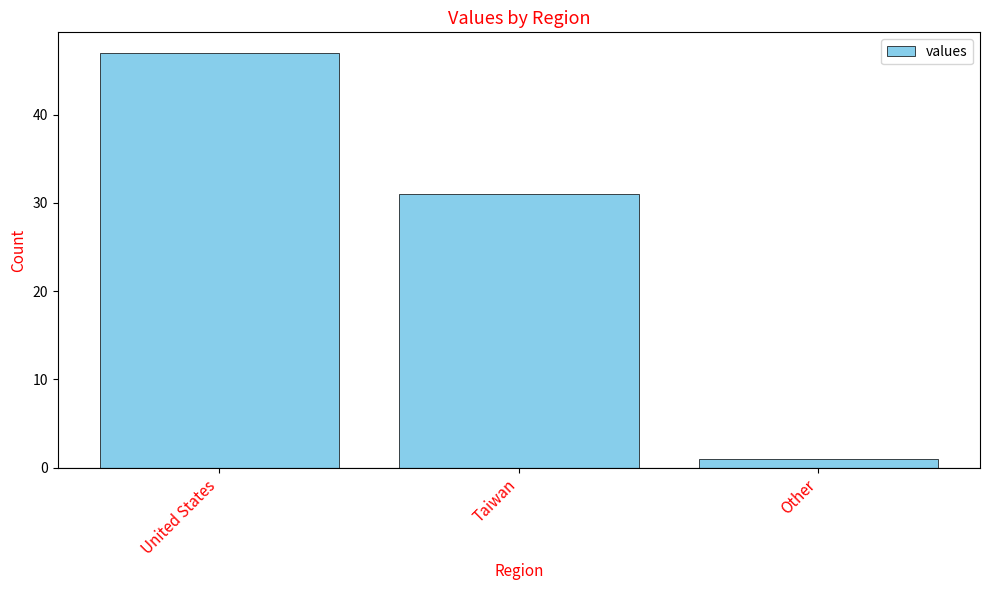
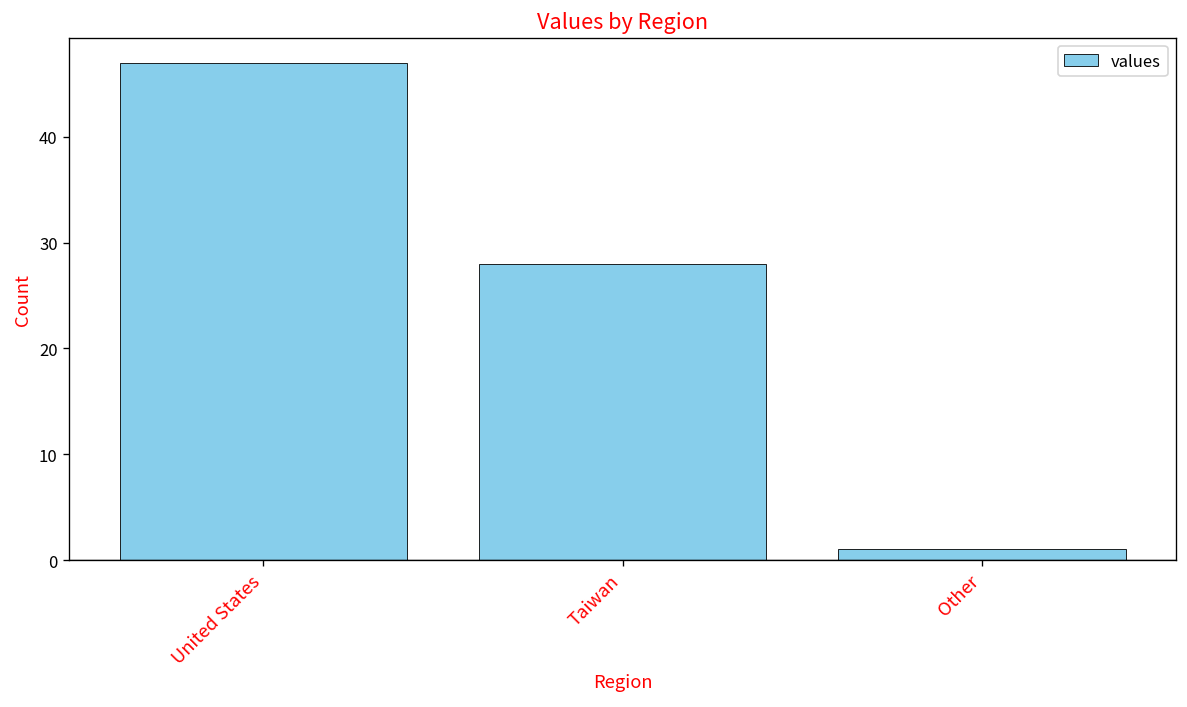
  {
    "United States": 47,
-   "Taiwan": 31,
+   "Taiwan": 28,
    "Other": 1
  }
